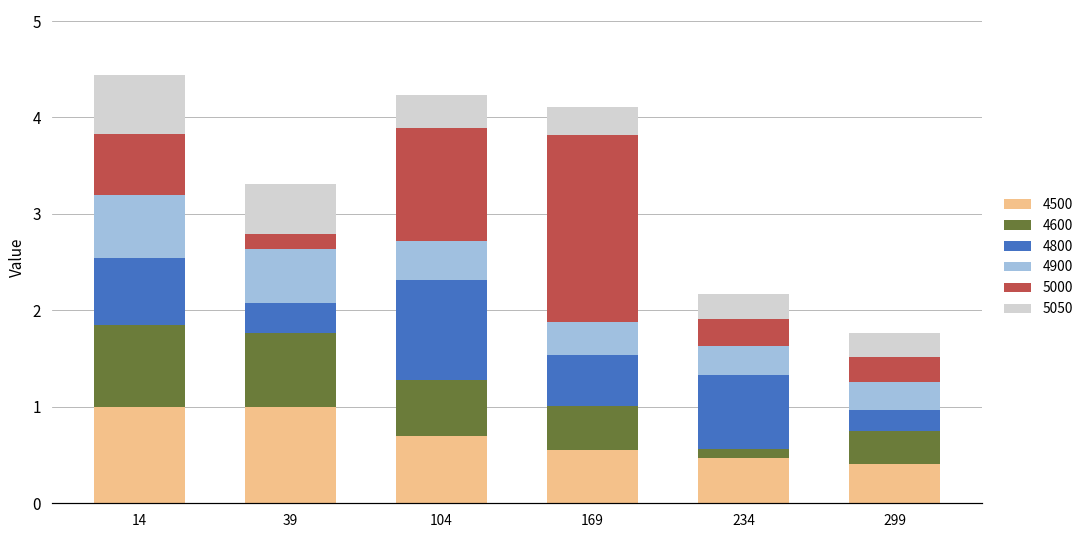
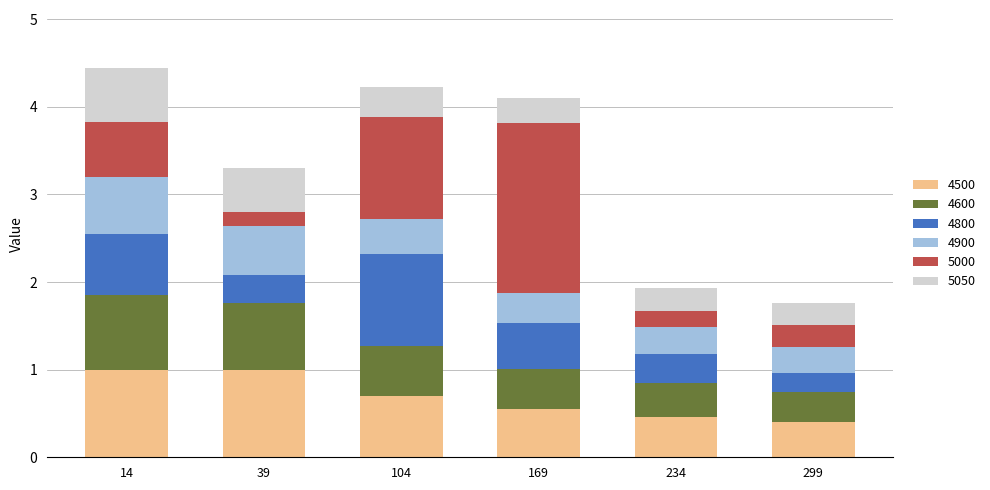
  {
    "4500": {
      "14": 1.0,
      "39": 1.0,
      "104": 0.7,
      "169": 0.6,
      "234": 0.5,
      "299": 0.4
    },
    "4600": {
      "14": 0.9,
      "39": 0.8,
      "104": 0.6,
      "169": 0.5,
-     "234": 0.1,
+     "234": 0.4,
      "299": 0.3
    },
    "4800": {
      "14": 0.7,
      "39": 0.3,
      "104": 1.0,
      "169": 0.5,
-     "234": 0.8,
+     "234": 0.3,
      "299": 0.2
    },
    "5000": {
      "14": 0.6,
      "39": 0.2,
      "104": 1.2,
      "169": 1.9,
-     "234": 0.3,
+     "234": 0.2,
      "299": 0.3
    }
  }
